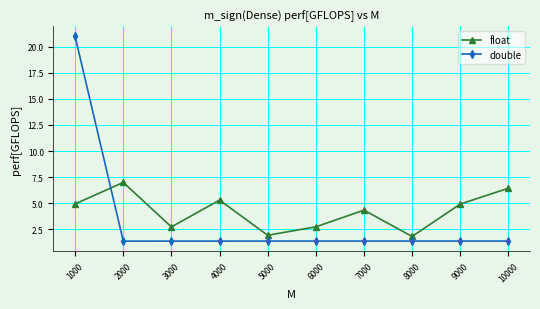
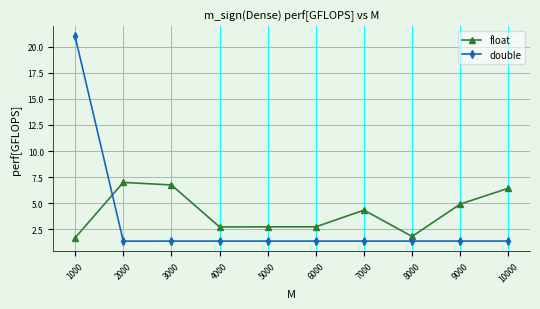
  {
    "float": {
-     "1000": 4.9,
+     "1000": 1.7,
      "2000": 7.0,
-     "3000": 2.7,
-     "4000": 5.3,
-     "5000": 1.9,
+     "3000": 6.7,
+     "4000": 2.7,
+     "5000": 2.7,
      "6000": 2.7,
      "7000": 4.3,
      "8000": 1.8,
      "9000": 4.9,
      "10000": 6.4
    },
    "double": {
      "1000": 21.0,
      "2000": 1.3,
      "3000": 1.3,
      "4000": 1.3,
      "5000": 1.3,
      "6000": 1.3,
      "7000": 1.3,
      "8000": 1.3,
      "9000": 1.3,
      "10000": 1.3
    }
  }
